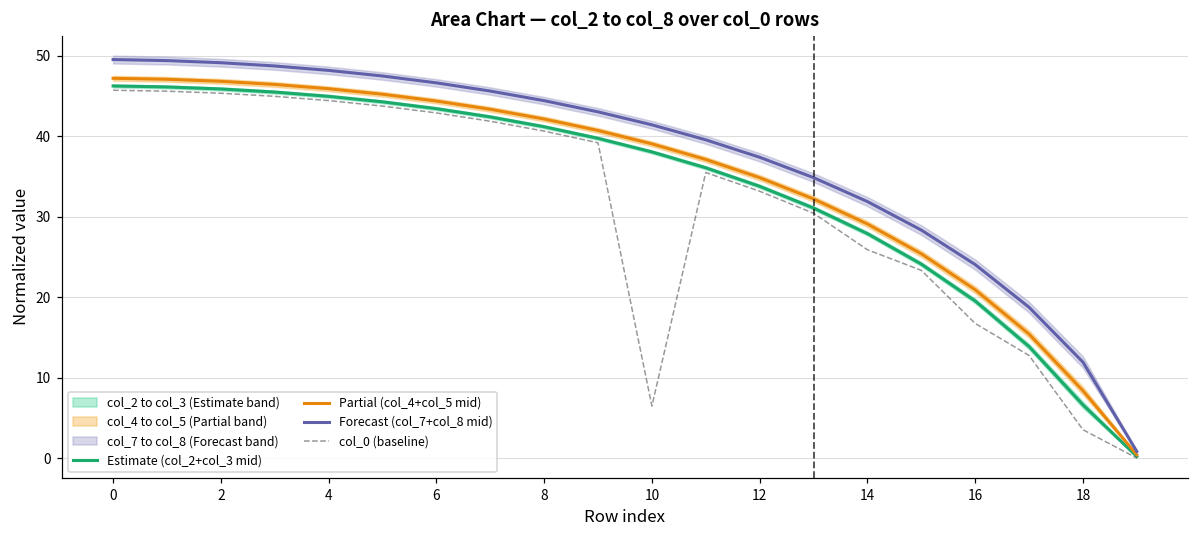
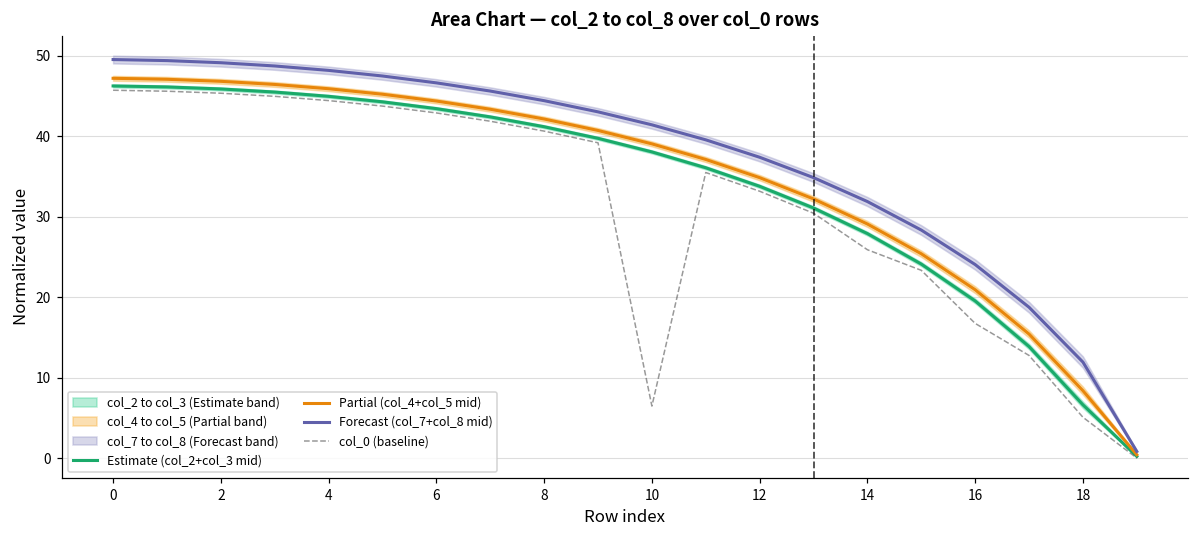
  {
    "Forecast (col_7+col_8 mid)": {
      "0": 50,
      "2": 49,
      "4": 48,
      "6": 47,
      "8": 44,
      "10": 41,
      "12": 37,
      "14": 32,
      "16": 24,
      "18": 12
    },
    "col_0 (baseline)": {
      "0": 46,
      "2": 45,
      "4": 44,
      "6": 43,
      "8": 41,
      "10": 6,
      "12": 33,
      "14": 26,
      "16": 17,
-     "18": 4
+     "18": 5
    }
  }
